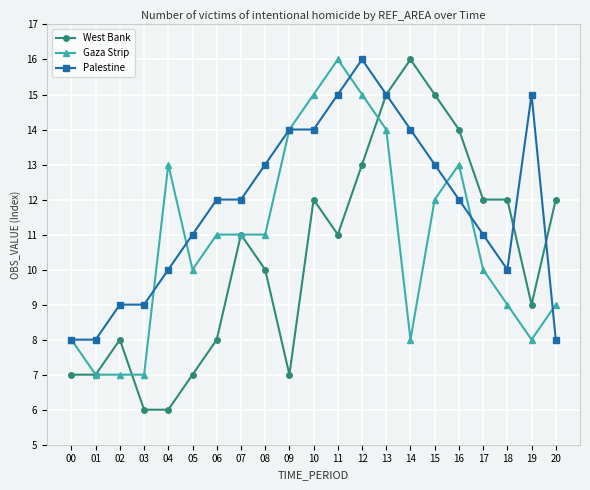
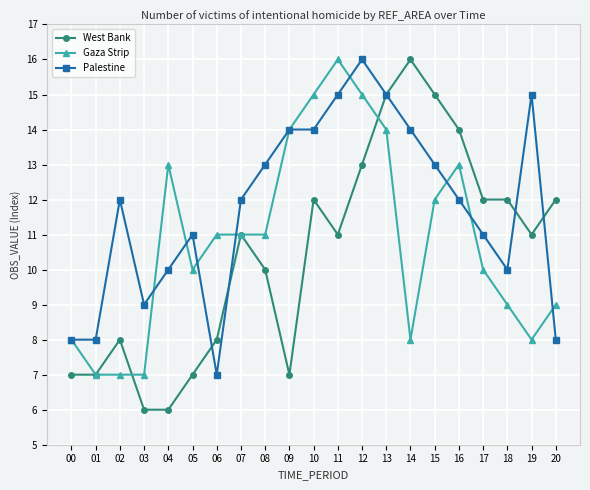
  {
    "West Bank": {
      "00": 7,
      "02": 8,
      "03": 6,
      "04": 6,
      "05": 7,
      "06": 8,
      "08": 10,
      "09": 7,
      "10": 12,
      "11": 11,
      "12": 13,
      "14": 16,
      "15": 15,
      "16": 14,
      "17": 12,
      "18": 12,
-     "19": 9,
+     "19": 11,
      "20": 12
    },
    "Gaza Strip": {
      "02": 7,
      "03": 7,
      "04": 13,
      "05": 10,
      "06": 11,
      "08": 11,
      "10": 15,
      "11": 16,
      "12": 15,
      "13": 14,
      "14": 8,
      "15": 12,
      "16": 13,
      "17": 10,
      "18": 9,
      "19": 8,
      "20": 9
    },
    "Palestine": {
      "01": 8,
-     "02": 9,
+     "02": 12,
      "03": 9,
      "04": 10,
      "05": 11,
-     "06": 12,
+     "06": 7,
      "07": 12,
      "08": 13,
      "10": 14,
      "11": 15,
      "12": 16,
      "14": 14,
      "15": 13,
      "16": 12,
      "17": 11,
      "18": 10,
      "19": 15,
      "20": 8
    }
  }
